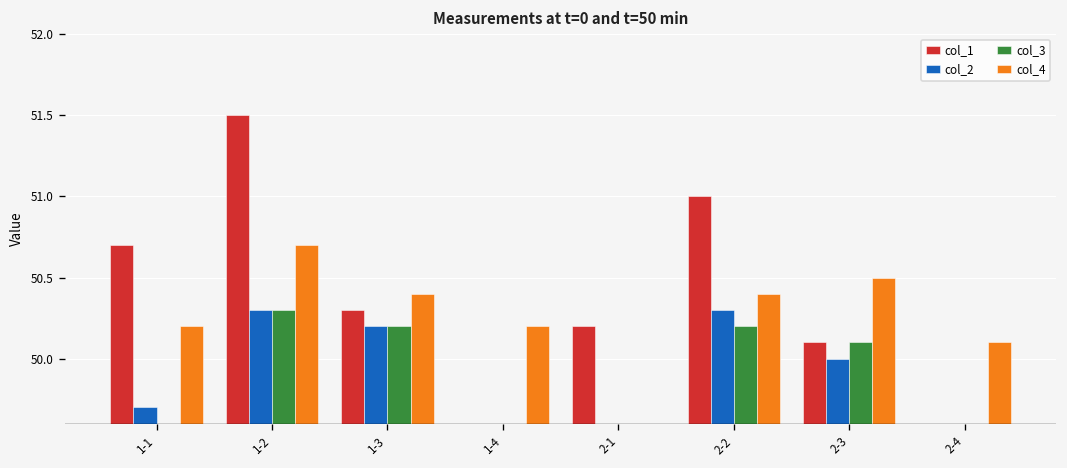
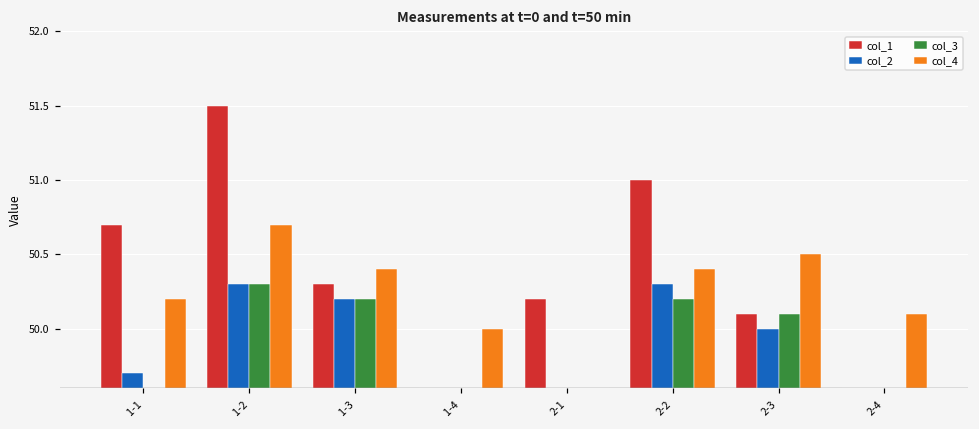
  {
    "col_1": {
      "1-1": 50.7,
      "1-2": 51.5,
      "1-3": 50.3,
      "2-1": 50.2,
      "2-2": 51.0,
      "2-3": 50.1
    },
    "col_2": {
      "1-1": 49.7,
      "1-2": 50.3,
      "1-3": 50.2,
      "2-2": 50.3,
      "2-3": 50.0
    },
    "col_3": {
      "1-2": 50.3,
      "1-3": 50.2,
      "2-2": 50.2,
      "2-3": 50.1
    },
    "col_4": {
      "1-1": 50.2,
      "1-2": 50.7,
      "1-3": 50.4,
-     "1-4": 50.2,
+     "1-4": 50.0,
      "2-2": 50.4,
      "2-3": 50.5,
      "2-4": 50.1
    }
  }
